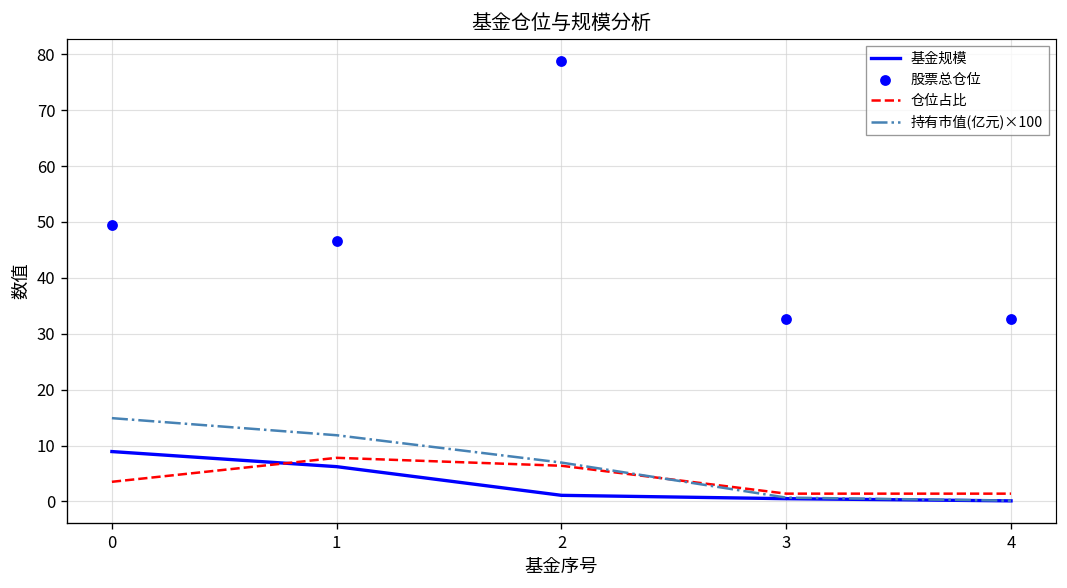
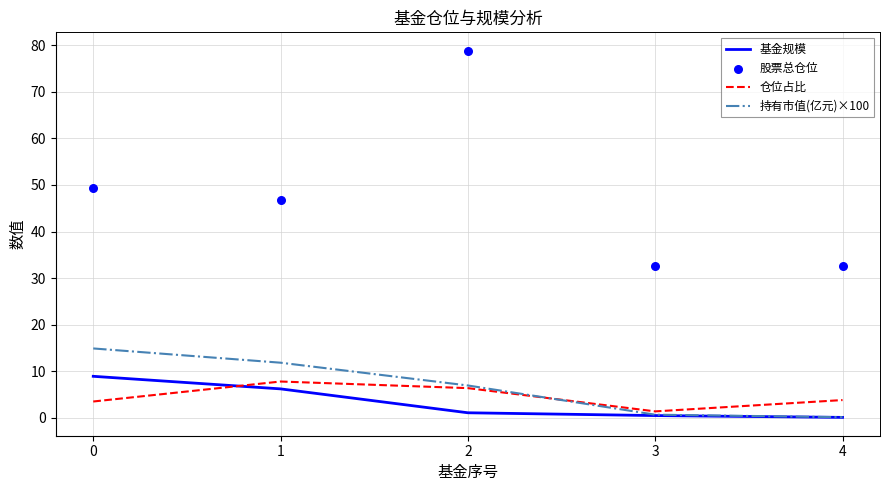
  {
    "仓位占比": {
      "0": 4,
      "1": 8,
      "2": 6,
      "3": 1,
-     "4": 1
+     "4": 4
    },
    "持有市值(亿元)×100": {
      "0": 15,
      "1": 12,
      "2": 7
    }
  }
